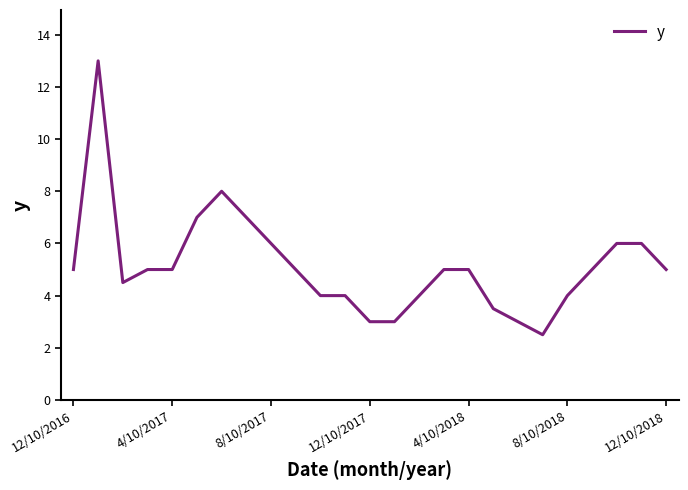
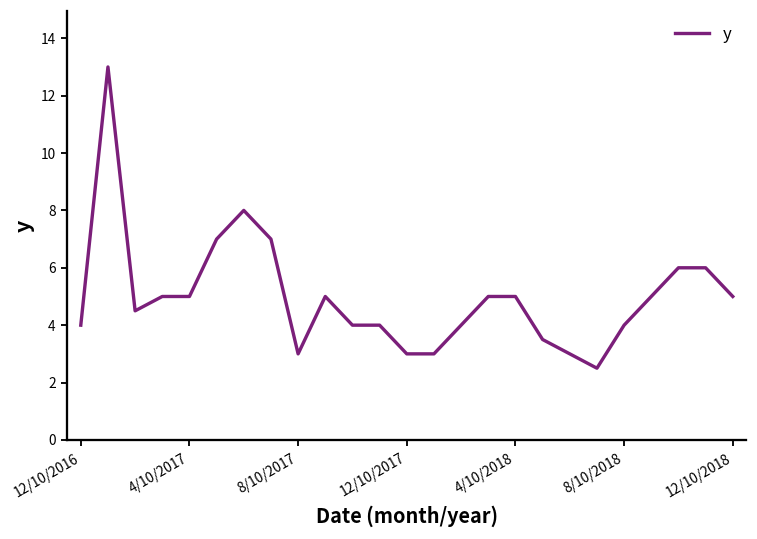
  {
-   "12/10/2016": 5,
+   "12/10/2016": 4,
    "4/10/2017": 5,
-   "8/10/2017": 6,
+   "8/10/2017": 3,
    "12/10/2017": 3,
    "4/10/2018": 5,
    "8/10/2018": 4,
    "12/10/2018": 5
  }
